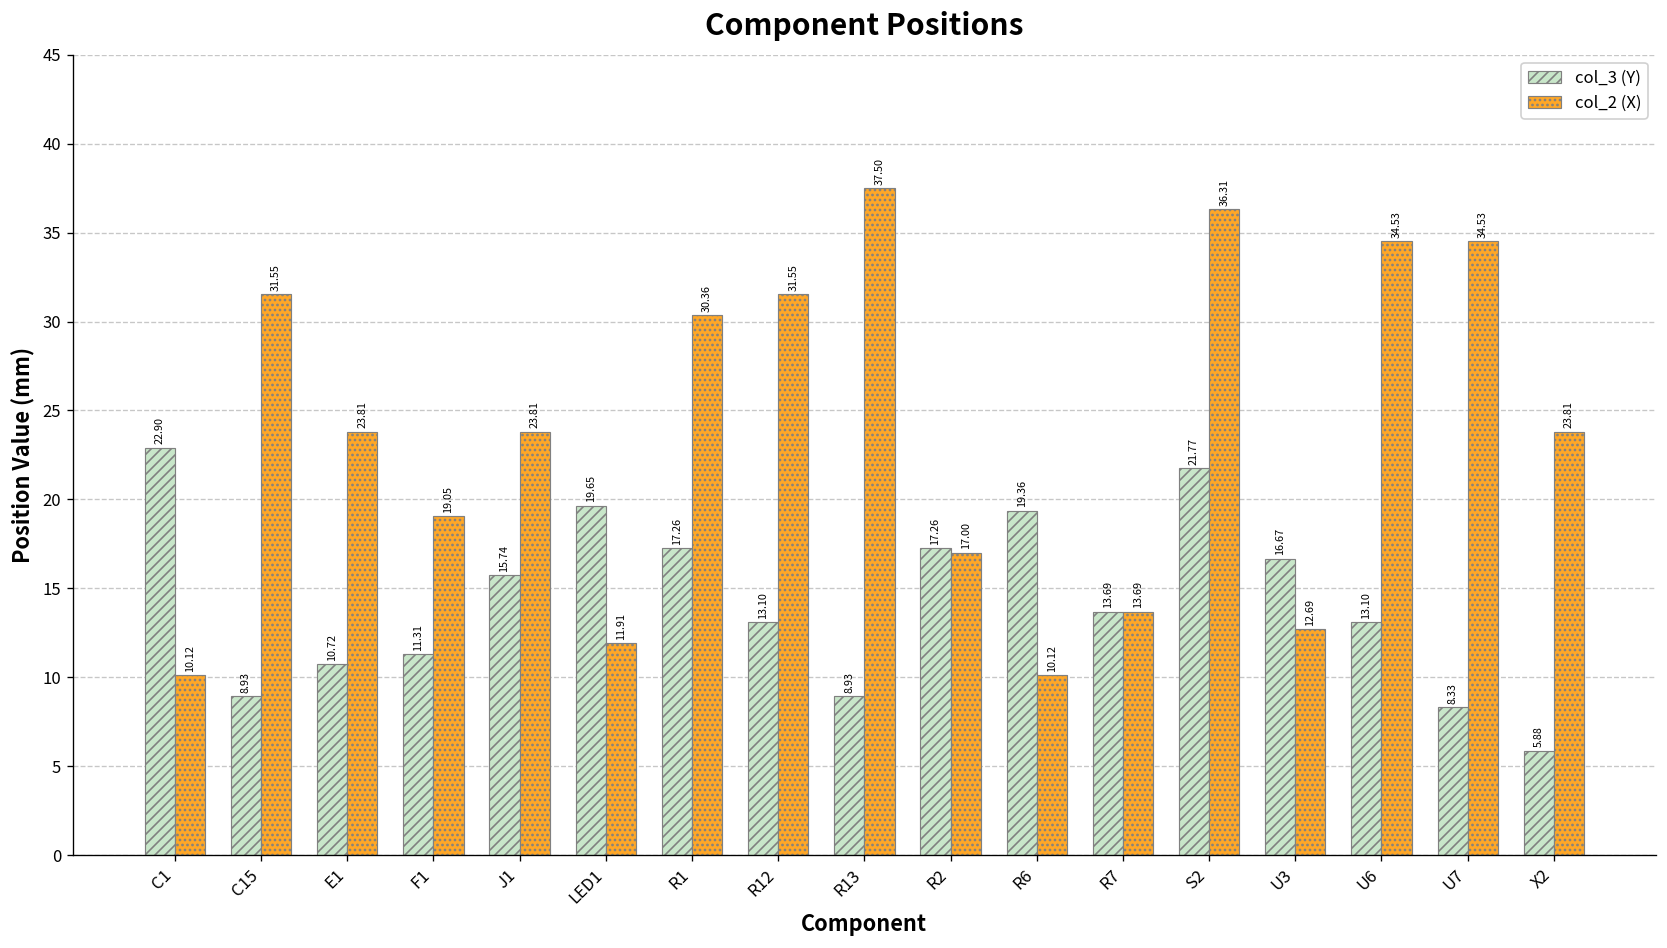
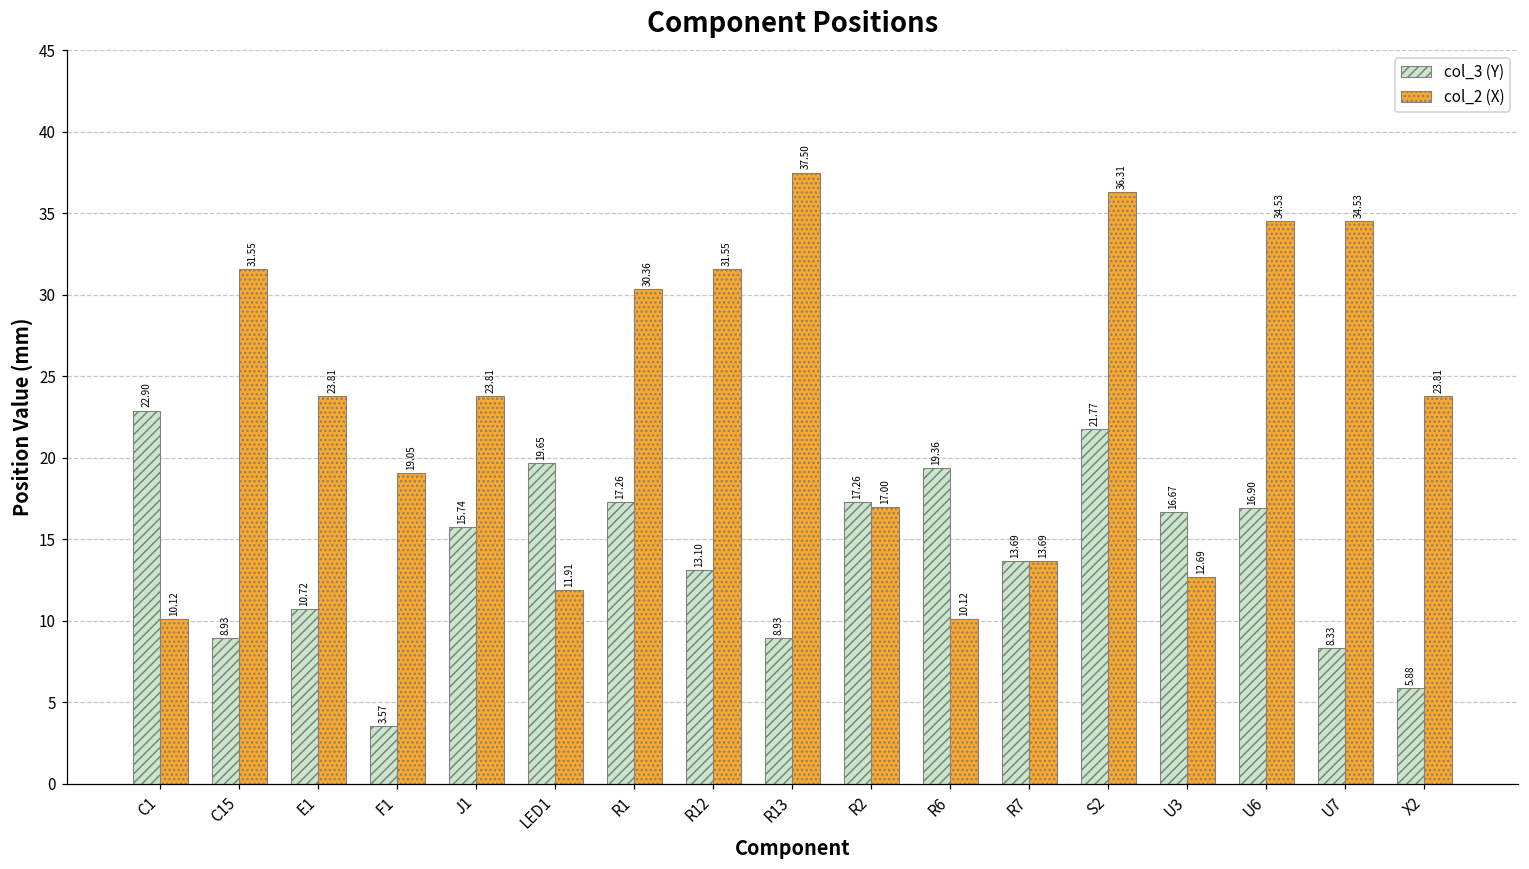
  {
    "col_3 (Y)": {
      "C1": 22.90,
      "C15": 8.93,
      "E1": 10.72,
-     "F1": 11.31,
+     "F1": 3.57,
      "J1": 15.74,
      "LED1": 19.65,
      "R1": 17.26,
      "R12": 13.10,
      "R13": 8.93,
      "R2": 17.26,
      "R6": 19.36,
      "R7": 13.69,
      "S2": 21.77,
      "U3": 16.67,
-     "U6": 13.10,
+     "U6": 16.90,
      "U7": 8.33,
      "X2": 5.88
    },
    "col_2 (X)": {
      "C1": 10.12,
      "C15": 31.55,
      "E1": 23.81,
      "F1": 19.05,
      "J1": 23.81,
      "LED1": 11.91,
      "R1": 30.36,
      "R12": 31.55,
      "R13": 37.50,
      "R2": 17.00,
      "R6": 10.12,
      "R7": 13.69,
      "S2": 36.31,
      "U3": 12.69,
      "U6": 34.53,
      "U7": 34.53,
      "X2": 23.81
    }
  }
